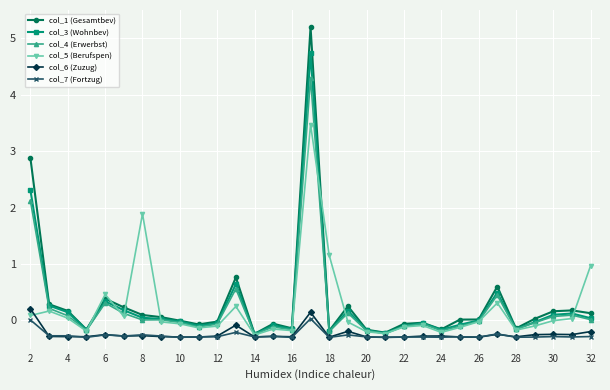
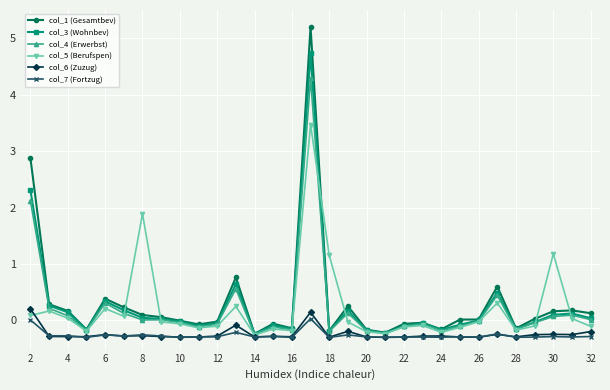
  {
    "col_5 (Berufspen)": {
      "2": 0.1,
-     "6": 0.5,
+     "6": 0.2,
      "8": 1.9,
      "18": 1.2,
-     "30": 0.0,
-     "32": 1.0
+     "30": 1.2,
+     "32": -0.1
    }
  }
